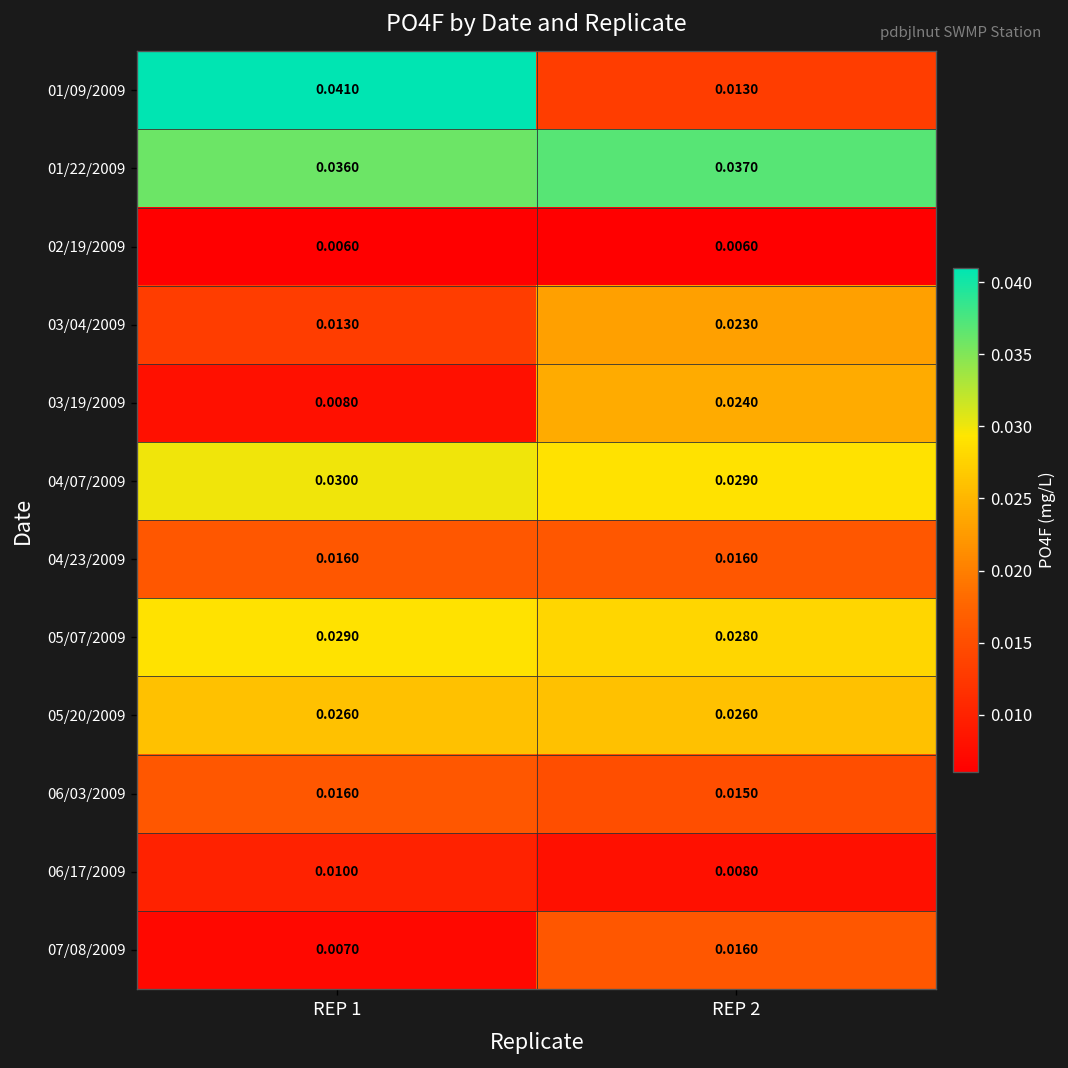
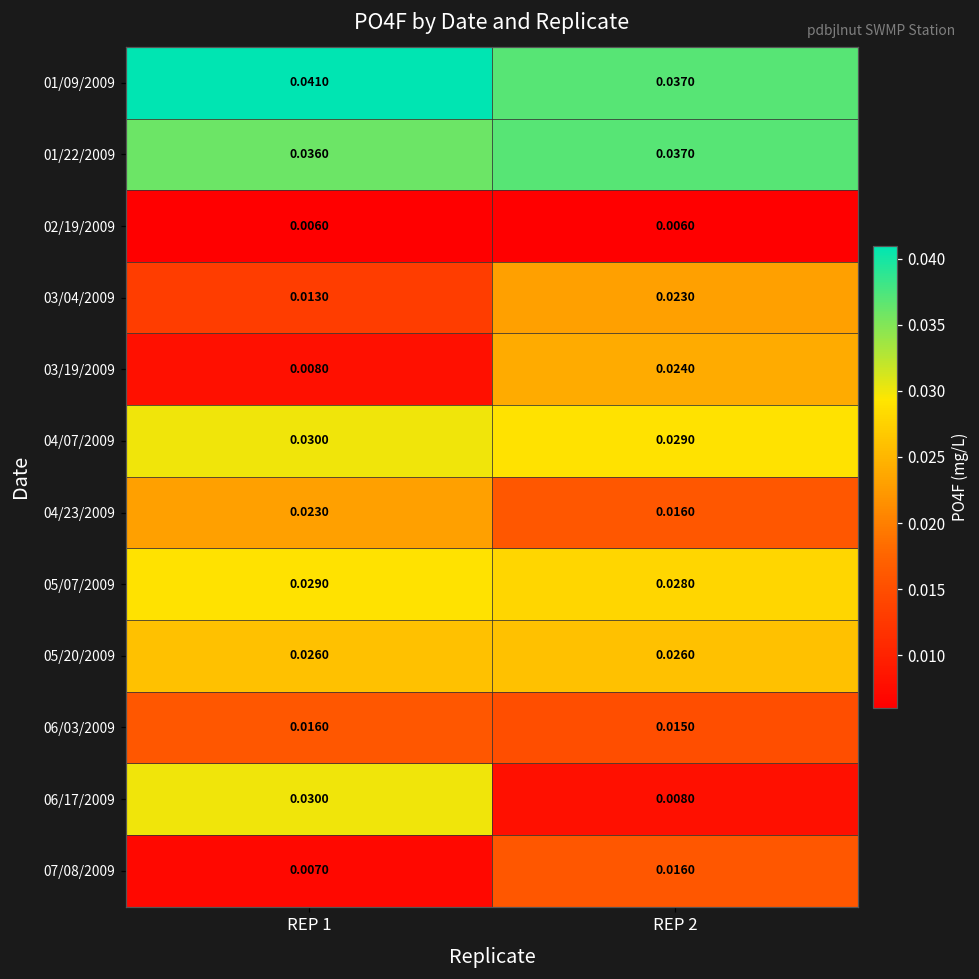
  {
    "01/09/2009": {
      "REP 1": 0.0410,
-     "REP 2": 0.0130
+     "REP 2": 0.0370
    },
    "01/22/2009": {
      "REP 1": 0.0360,
      "REP 2": 0.0370
    },
    "02/19/2009": {
      "REP 1": 0.0060,
      "REP 2": 0.0060
    },
    "03/04/2009": {
      "REP 1": 0.0130,
      "REP 2": 0.0230
    },
    "03/19/2009": {
      "REP 1": 0.0080,
      "REP 2": 0.0240
    },
    "04/07/2009": {
      "REP 1": 0.0300,
      "REP 2": 0.0290
    },
    "04/23/2009": {
-     "REP 1": 0.0160,
+     "REP 1": 0.0230,
      "REP 2": 0.0160
    },
    "05/07/2009": {
      "REP 1": 0.0290,
      "REP 2": 0.0280
    },
    "05/20/2009": {
      "REP 1": 0.0260,
      "REP 2": 0.0260
    },
    "06/03/2009": {
      "REP 1": 0.0160,
      "REP 2": 0.0150
    },
    "06/17/2009": {
-     "REP 1": 0.0100,
+     "REP 1": 0.0300,
      "REP 2": 0.0080
    },
    "07/08/2009": {
      "REP 1": 0.0070,
      "REP 2": 0.0160
    }
  }
